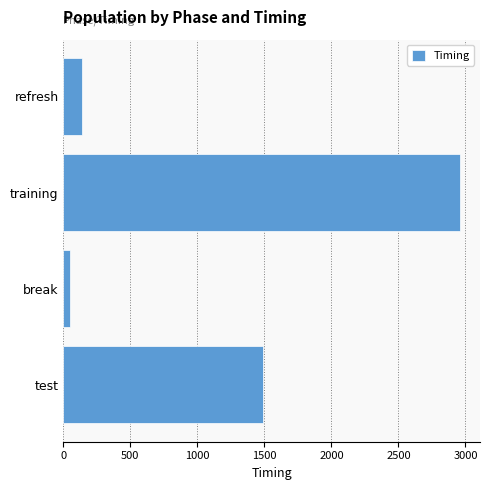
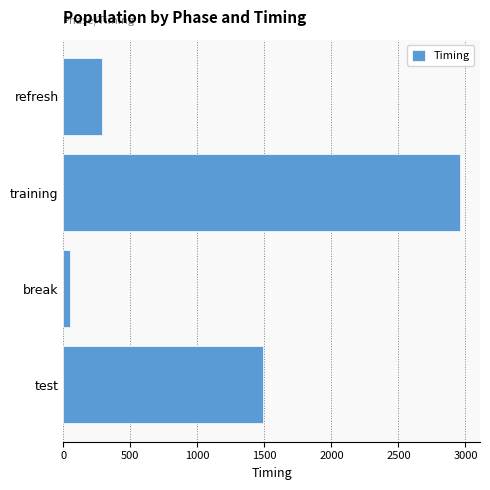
  {
-   "refresh": 140,
+   "refresh": 290,
    "training": 2960,
    "break": 50,
    "test": 1490
  }
